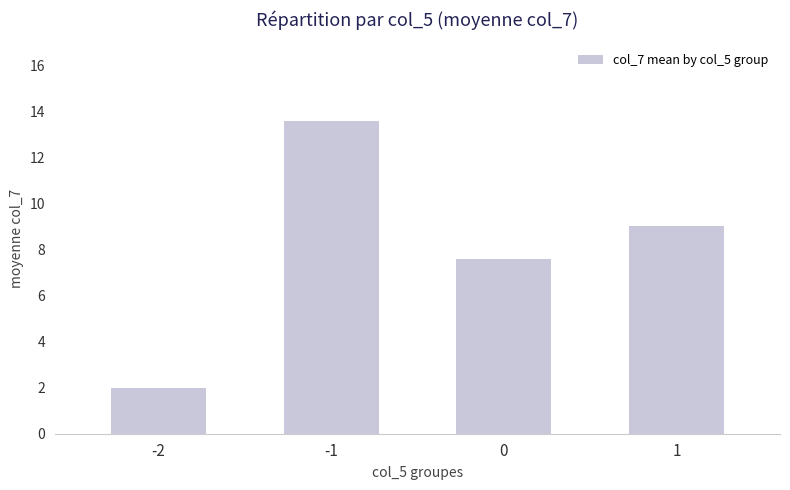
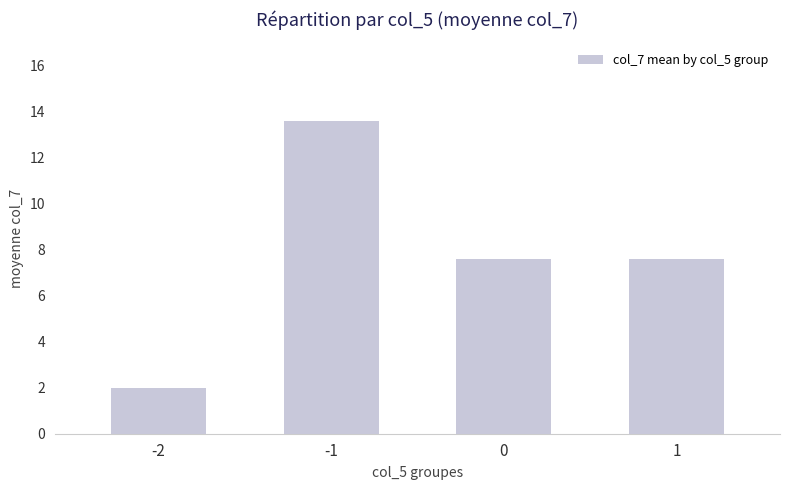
  {
    "-2": 2.0,
    "-1": 13.6,
    "0": 7.6,
-   "1": 9.0
+   "1": 7.6
  }
